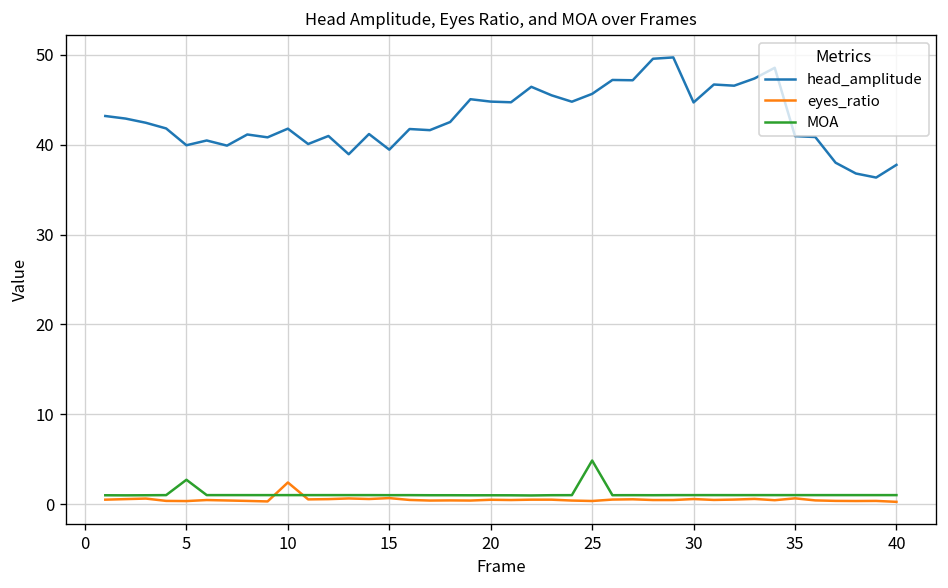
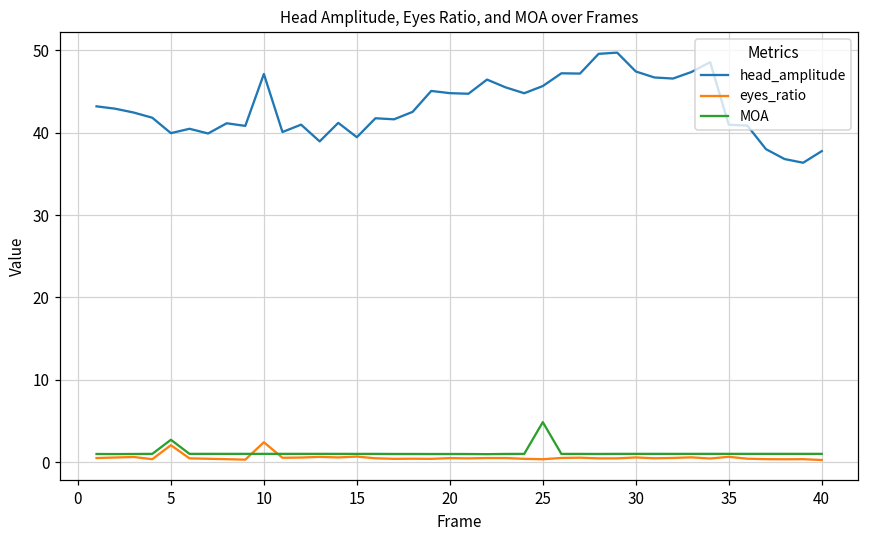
  {
    "head_amplitude": {
      "5": 40,
-     "10": 42,
+     "10": 47,
      "15": 39,
      "20": 45,
      "25": 46,
-     "30": 45,
+     "30": 47,
      "40": 38
    },
    "eyes_ratio": {
-     "5": 0,
+     "5": 2,
      "10": 2,
      "20": 0,
      "25": 0,
      "30": 1,
      "35": 1,
      "40": 0
    },
    "MOA": {
      "5": 3,
      "10": 1,
      "20": 1,
      "25": 5,
      "30": 1,
      "35": 1,
      "40": 1
    }
  }
